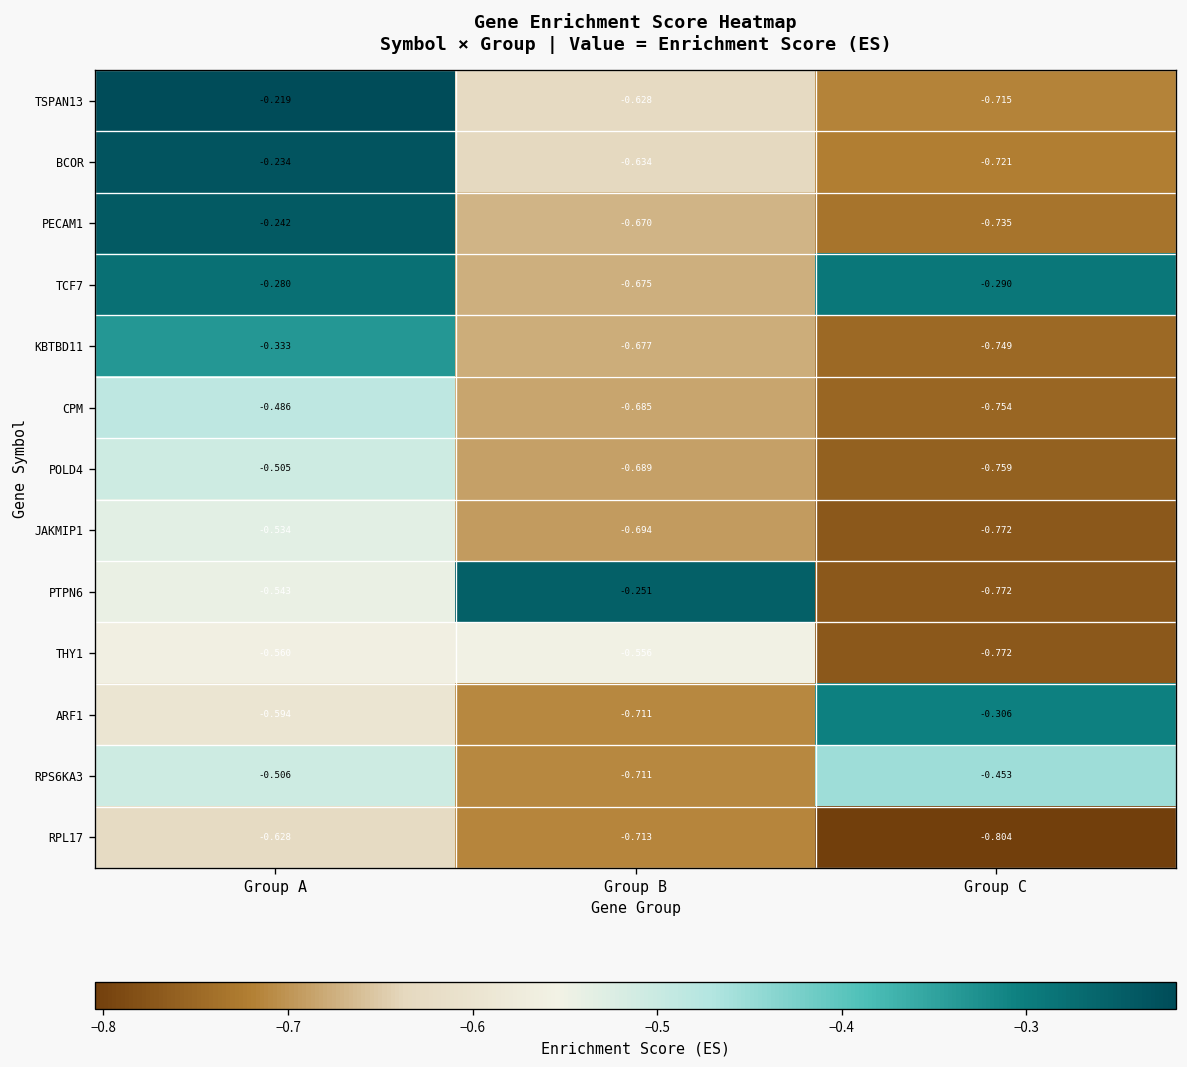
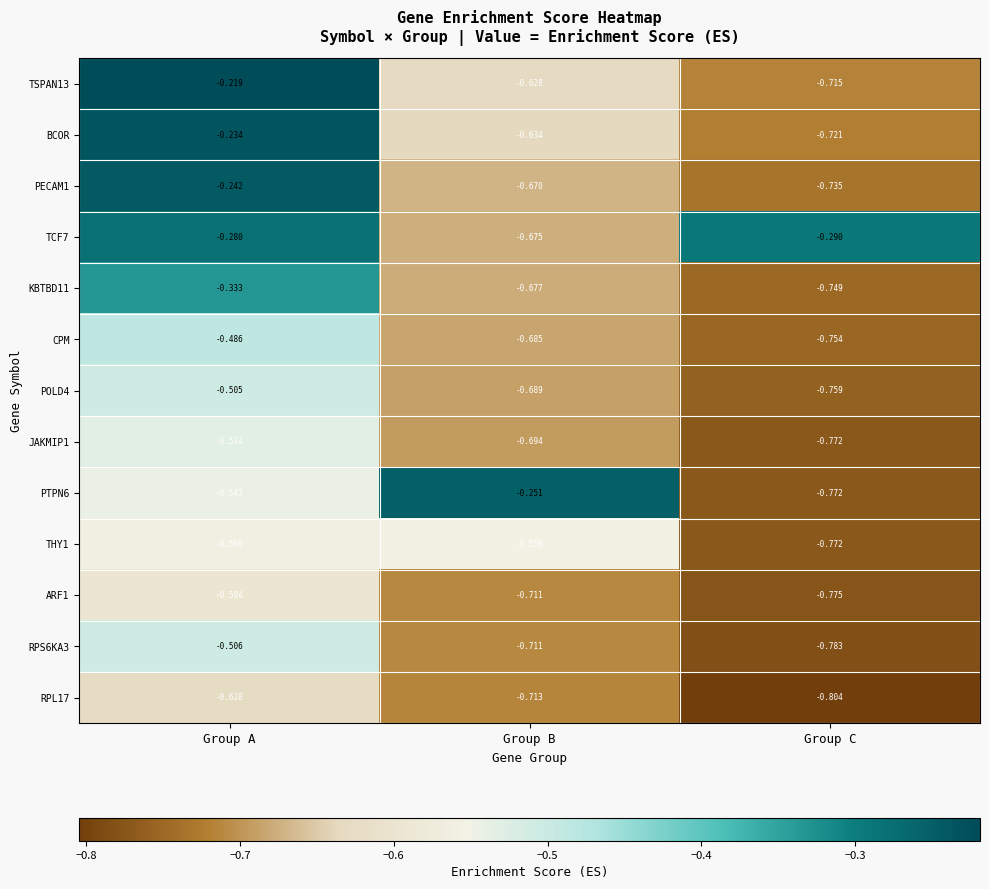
  {
    "TSPAN13": {
      "Group A": -0.219,
      "Group B": -0.628,
      "Group C": -0.715
    },
    "BCOR": {
      "Group A": -0.234,
      "Group B": -0.634,
      "Group C": -0.721
    },
    "PECAM1": {
      "Group A": -0.242,
      "Group B": -0.670,
      "Group C": -0.735
    },
    "TCF7": {
      "Group A": -0.280,
      "Group B": -0.675,
      "Group C": -0.290
    },
    "KBTBD11": {
      "Group A": -0.333,
      "Group B": -0.677,
      "Group C": -0.749
    },
    "CPM": {
      "Group A": -0.486,
      "Group B": -0.685,
      "Group C": -0.754
    },
    "POLD4": {
      "Group A": -0.505,
      "Group B": -0.689,
      "Group C": -0.759
    },
    "JAKMIP1": {
      "Group B": -0.694,
      "Group C": -0.772
    },
    "PTPN6": {
      "Group B": -0.251,
      "Group C": -0.772
    },
    "THY1": {
      "Group C": -0.772
    },
    "ARF1": {
      "Group B": -0.711,
-     "Group C": -0.306
+     "Group C": -0.775
    },
    "RPS6KA3": {
      "Group A": -0.506,
      "Group B": -0.711,
-     "Group C": -0.453
+     "Group C": -0.783
    },
    "RPL17": {
      "Group A": -0.628,
      "Group B": -0.713,
      "Group C": -0.804
    }
  }
